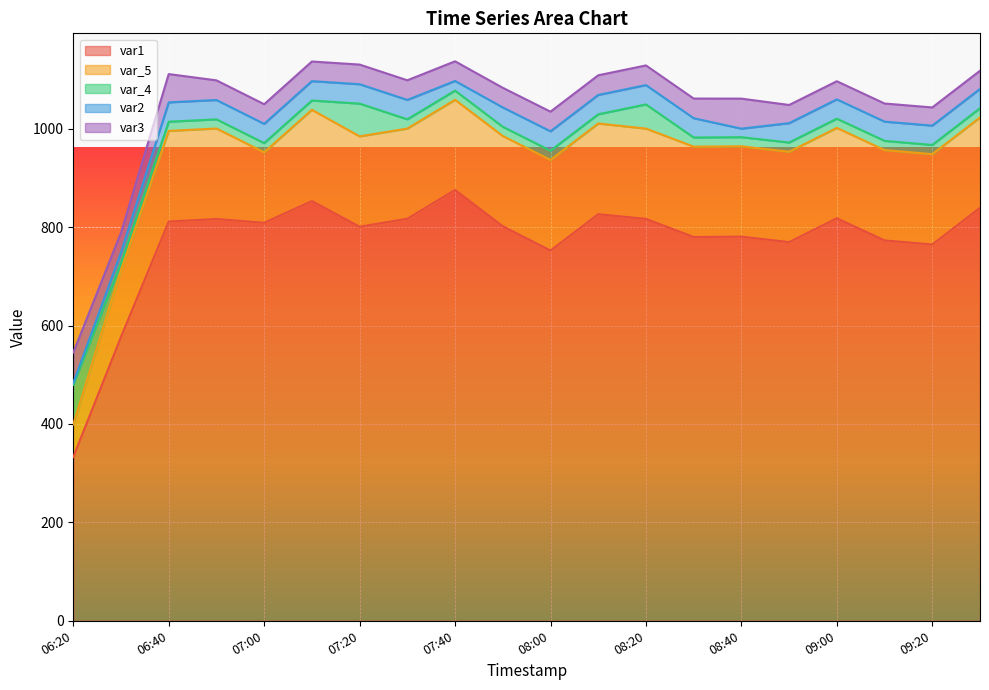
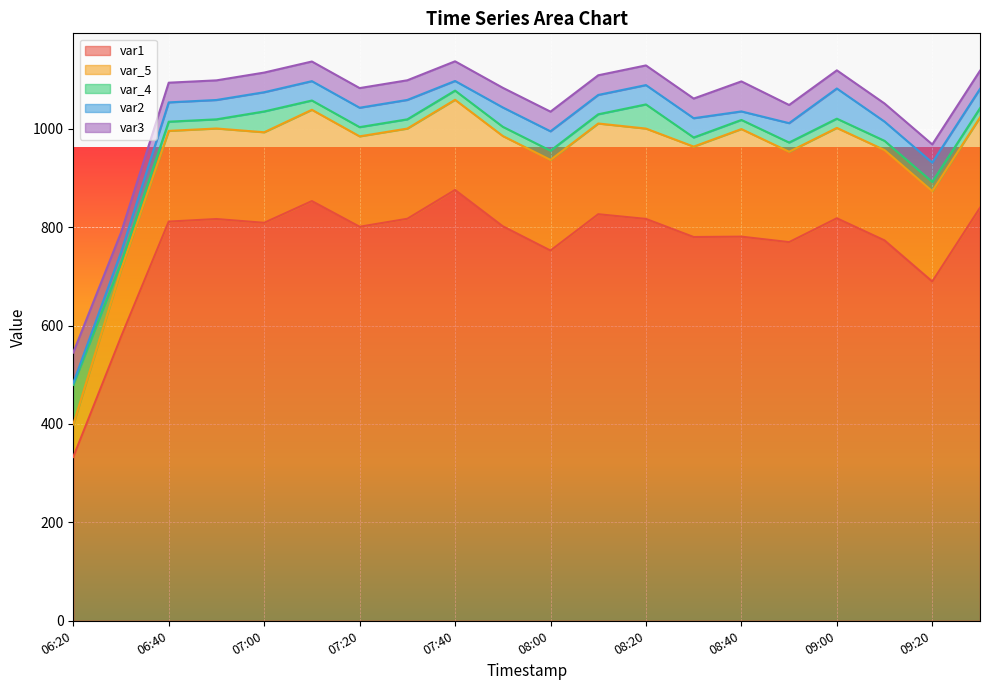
  {
    "var1": {
      "06:20": 330,
      "06:40": 810,
      "07:00": 810,
      "07:20": 800,
      "07:40": 880,
      "08:00": 750,
      "08:20": 820,
      "08:40": 780,
      "09:00": 820,
-     "09:20": 760
+     "09:20": 690
    },
    "var_5": {
      "06:20": 70,
      "06:40": 180,
-     "07:00": 140,
+     "07:00": 180,
      "07:20": 180,
      "07:40": 180,
      "08:00": 180,
      "08:20": 180,
-     "08:40": 180,
+     "08:40": 220,
      "09:00": 180,
      "09:20": 180
    },
    "var_4": {
      "06:40": 20,
-     "07:00": 20,
-     "07:20": 70,
+     "07:00": 40,
+     "07:20": 20,
      "07:40": 20,
      "08:00": 20,
      "08:20": 50,
      "08:40": 20,
      "09:00": 20,
      "09:20": 20
    },
    "var2": {
      "06:40": 40,
      "07:00": 40,
      "07:20": 40,
      "07:40": 20,
      "08:00": 40,
      "08:20": 40,
      "08:40": 20,
-     "09:00": 40,
+     "09:00": 60,
      "09:20": 40
    },
    "var3": {
      "06:20": 60,
-     "06:40": 60,
+     "06:40": 40,
      "07:00": 40,
      "07:20": 40,
      "07:40": 40,
      "08:00": 40,
      "08:20": 40,
      "08:40": 60,
      "09:00": 40,
      "09:20": 40
    }
  }
